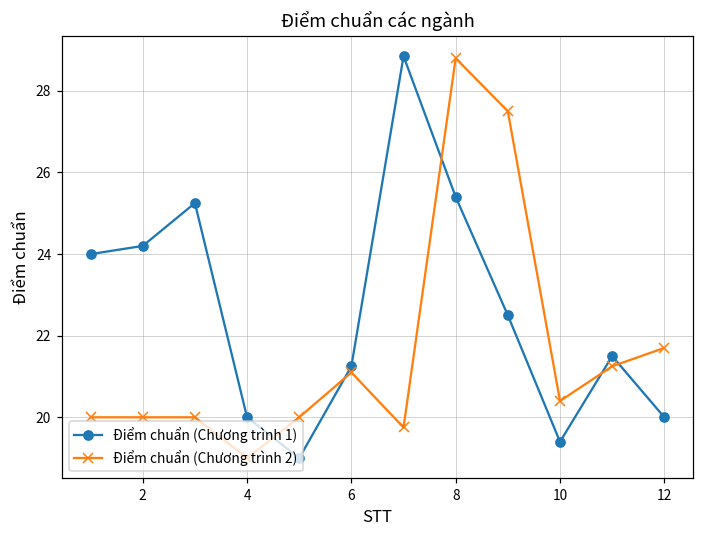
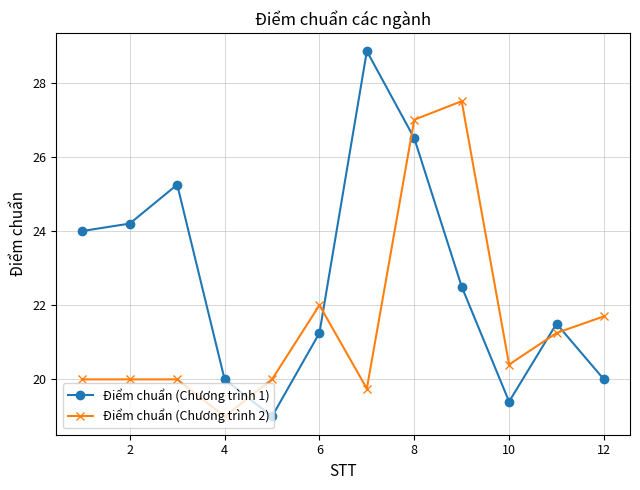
  {
    "Điểm chuẩn (Chương trình 1)": {
      "2": 24.2,
      "4": 20.0,
      "6": 21.3,
-     "8": 25.4,
+     "8": 26.5,
      "10": 19.4,
      "12": 20.0
    },
    "Điểm chuẩn (Chương trình 2)": {
      "2": 20.0,
-     "6": 21.1,
-     "8": 28.8,
+     "6": 22.0,
+     "8": 27.0,
      "10": 20.4,
      "12": 21.7
    }
  }
